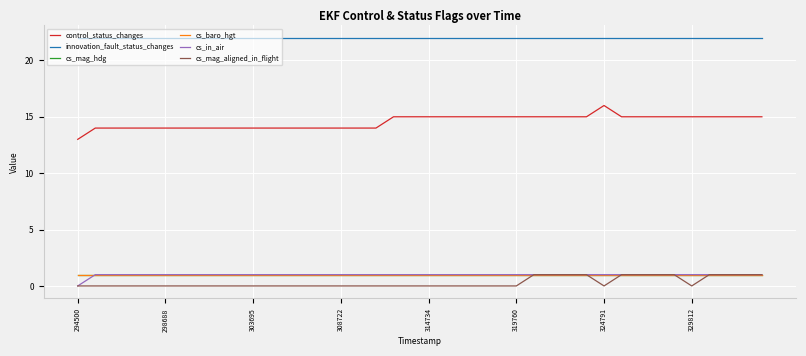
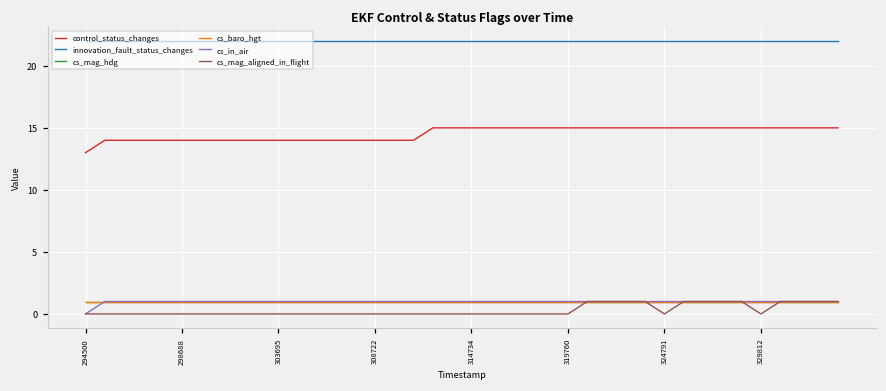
  {
    "control_status_changes": {
      "294500": 13,
      "298688": 14,
      "303695": 14,
      "308722": 14,
      "314734": 15,
      "319760": 15,
-     "324791": 16,
+     "324791": 15,
      "329812": 15
    },
    "innovation_fault_status_changes": {
      "308722": 22,
      "314734": 22,
      "319760": 22,
      "324791": 22,
      "329812": 22
    },
    "cs_baro_hgt": {
      "294500": 1
    },
    "cs_mag_aligned_in_flight": {
      "298688": 0,
      "303695": 0,
      "308722": 0,
      "314734": 0,
      "319760": 0,
      "324791": 0,
      "329812": 0
    }
  }
